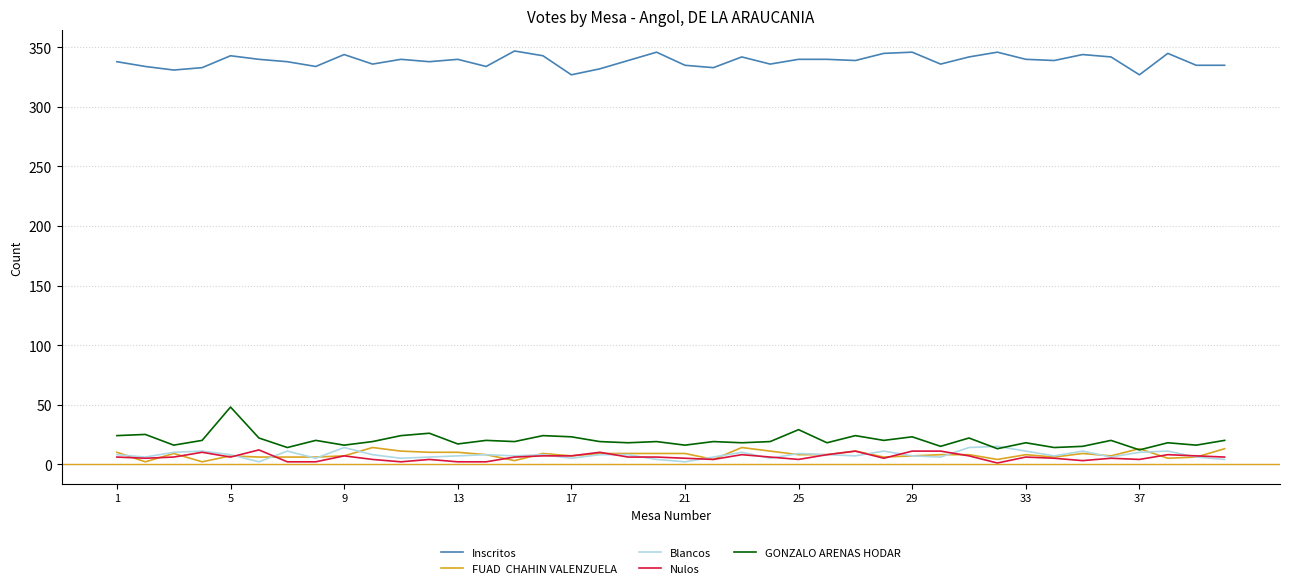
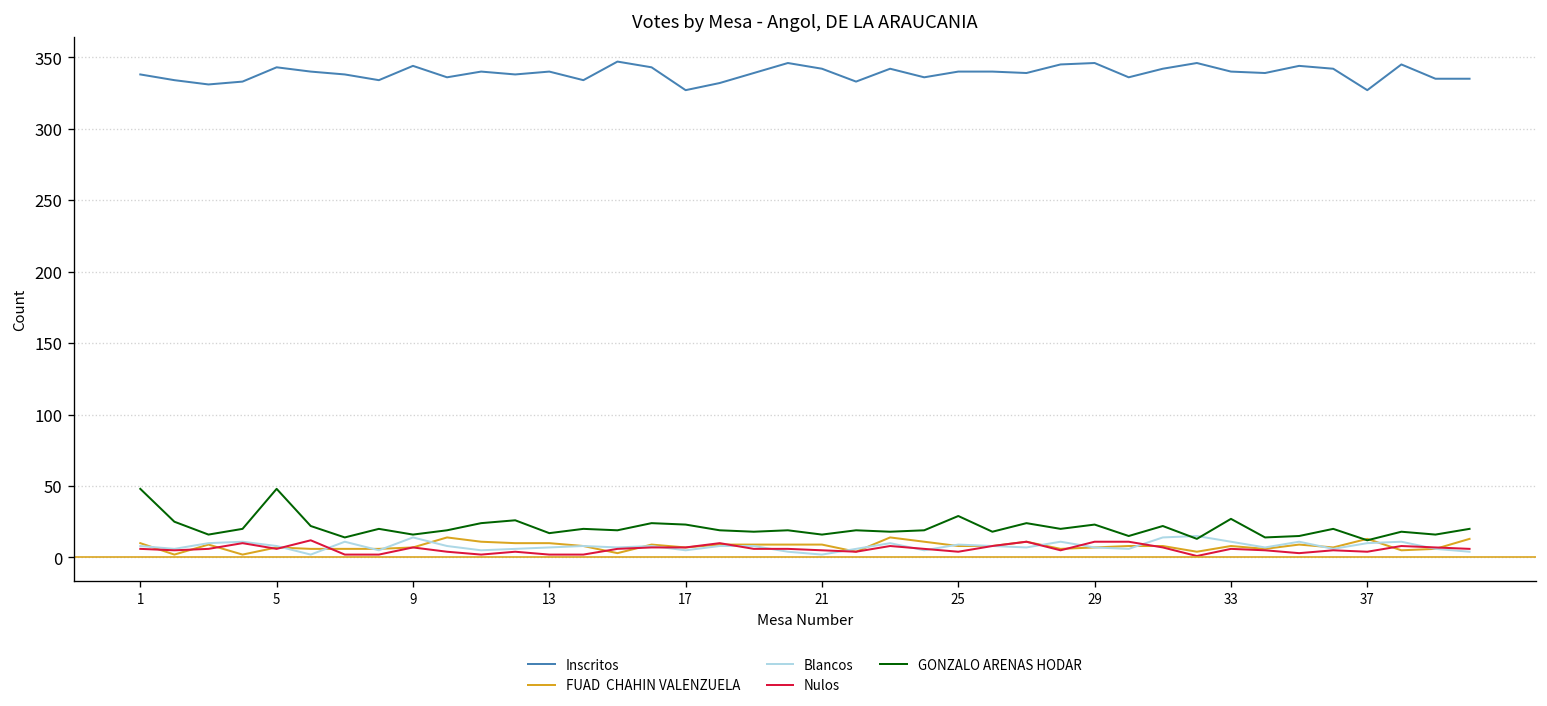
  {
    "Inscritos": {
      "1": 338,
      "5": 343,
      "9": 344,
      "13": 340,
      "17": 327,
-     "21": 335,
+     "21": 342,
      "25": 340,
      "29": 346,
      "33": 340,
      "37": 327
    },
    "FUAD CHAHIN VALENZUELA": {
      "13": 10,
      "21": 9
    },
    "Blancos": {
      "13": 7,
      "21": 2,
      "33": 11
    },
    "Nulos": {
      "13": 2,
      "21": 5,
      "25": 4,
      "29": 11,
      "37": 4
    },
    "GONZALO ARENAS HODAR": {
-     "1": 24,
+     "1": 48,
      "5": 48,
      "13": 17,
      "17": 23,
      "21": 16,
      "25": 29,
      "29": 23,
-     "33": 18
+     "33": 27
    }
  }
